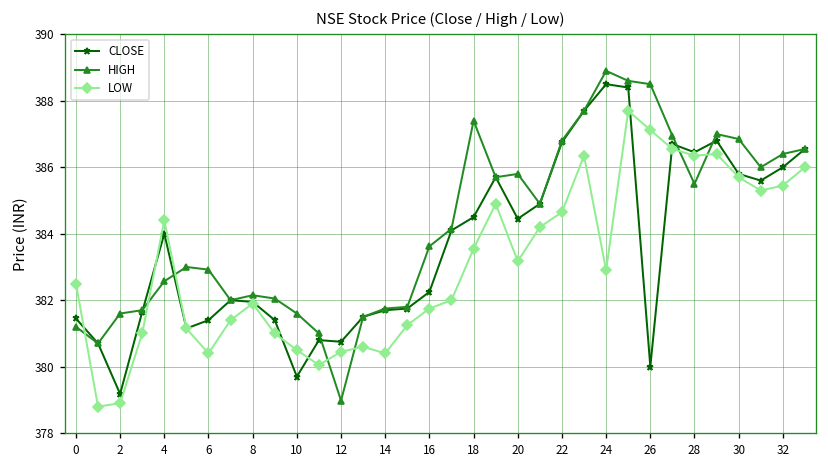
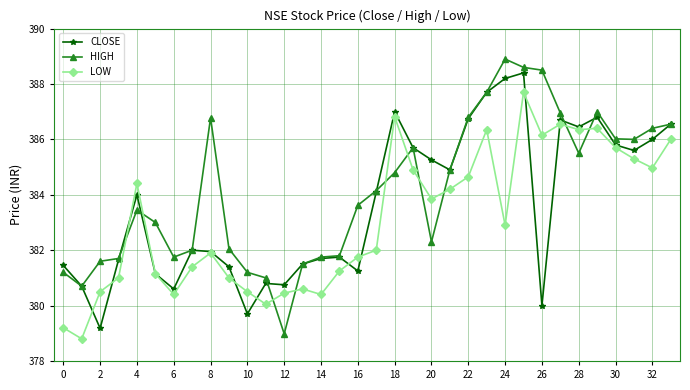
  {
    "CLOSE": {
      "0": 381.5,
      "2": 379.2,
      "4": 384.0,
-     "6": 381.4,
+     "6": 380.6,
      "10": 379.7,
      "12": 380.8,
-     "16": 382.3,
-     "18": 384.5,
-     "20": 384.5,
-     "24": 388.5,
+     "16": 381.3,
+     "18": 387.0,
+     "20": 385.3,
+     "24": 388.2,
      "26": 380.0,
      "28": 386.5,
      "30": 385.8,
      "32": 386.0
    },
    "HIGH": {
      "0": 381.2,
      "2": 381.6,
-     "4": 382.6,
-     "6": 382.9,
-     "8": 382.2,
-     "10": 381.6,
+     "4": 383.5,
+     "6": 381.8,
+     "8": 386.8,
+     "10": 381.2,
      "12": 379.0,
      "16": 383.6,
-     "18": 387.4,
-     "20": 385.8,
+     "18": 384.8,
+     "20": 382.3,
      "24": 388.9,
      "26": 388.5,
      "28": 385.5,
-     "30": 386.9,
+     "30": 386.0,
      "32": 386.4
    },
    "LOW": {
-     "0": 382.5,
-     "2": 378.9,
+     "0": 379.2,
+     "2": 380.5,
      "4": 384.4,
      "6": 380.4,
      "10": 380.5,
      "12": 380.5,
      "14": 380.4,
      "16": 381.8,
-     "18": 383.6,
-     "20": 383.2,
+     "18": 386.8,
+     "20": 383.9,
      "22": 384.7,
      "24": 382.9,
-     "26": 387.1,
+     "26": 386.2,
      "28": 386.4,
      "30": 385.7,
-     "32": 385.5
+     "32": 385.0
    }
  }
